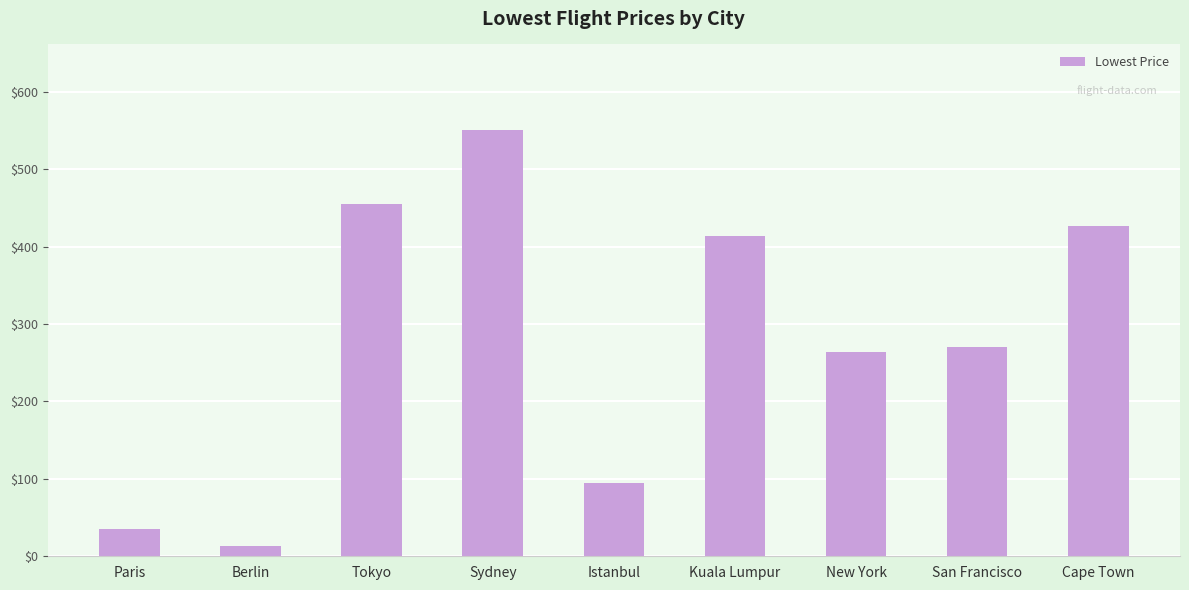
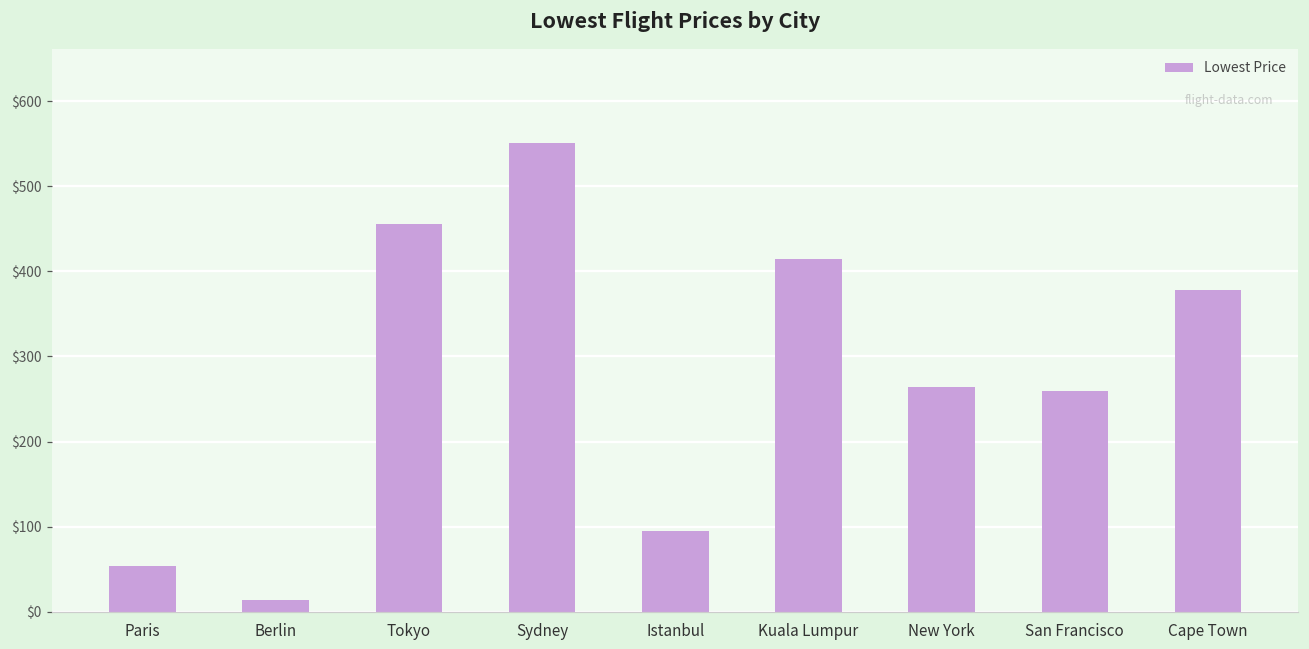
  {
-   "Paris": "$30",
+   "Paris": "$50",
    "Berlin": "$10",
    "Tokyo": "$460",
    "Sydney": "$550",
    "Istanbul": "$100",
    "Kuala Lumpur": "$410",
    "New York": "$260",
-   "San Francisco": "$270",
-   "Cape Town": "$430"
+   "San Francisco": "$260",
+   "Cape Town": "$380"
  }
